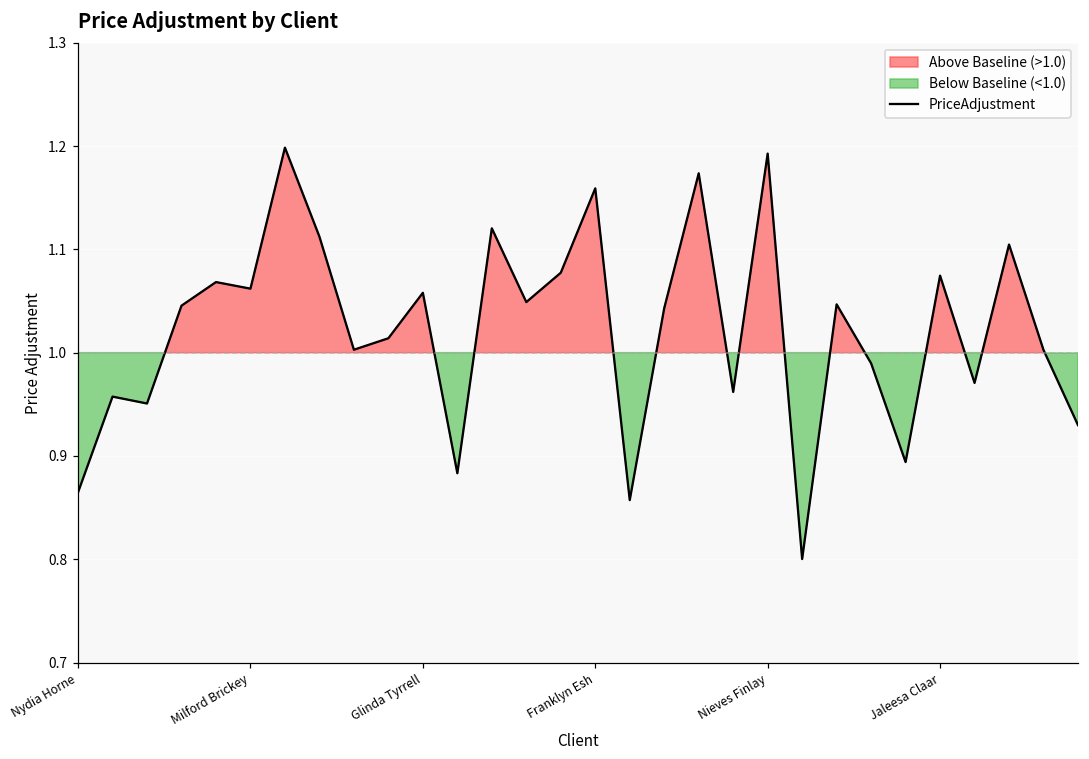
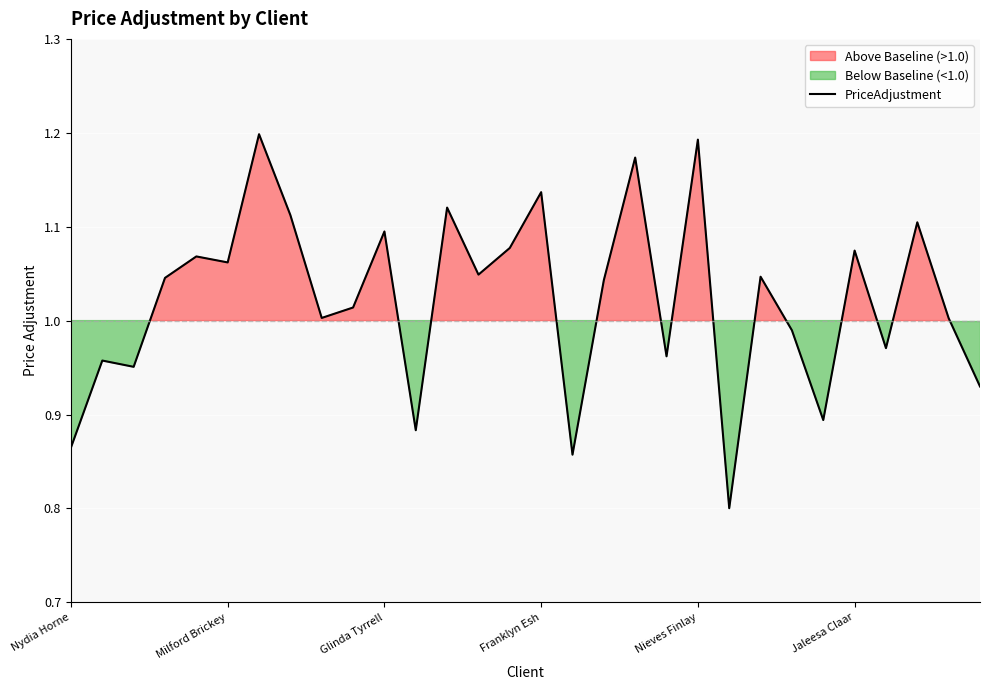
  {
    "Nydia Horne": 0.86,
    "Milford Brickey": 1.06,
-   "Glinda Tyrrell": 1.06,
-   "Franklyn Esh": 1.16,
+   "Glinda Tyrrell": 1.09,
+   "Franklyn Esh": 1.14,
    "Nieves Finlay": 1.19,
    "Jaleesa Claar": 1.07
  }
